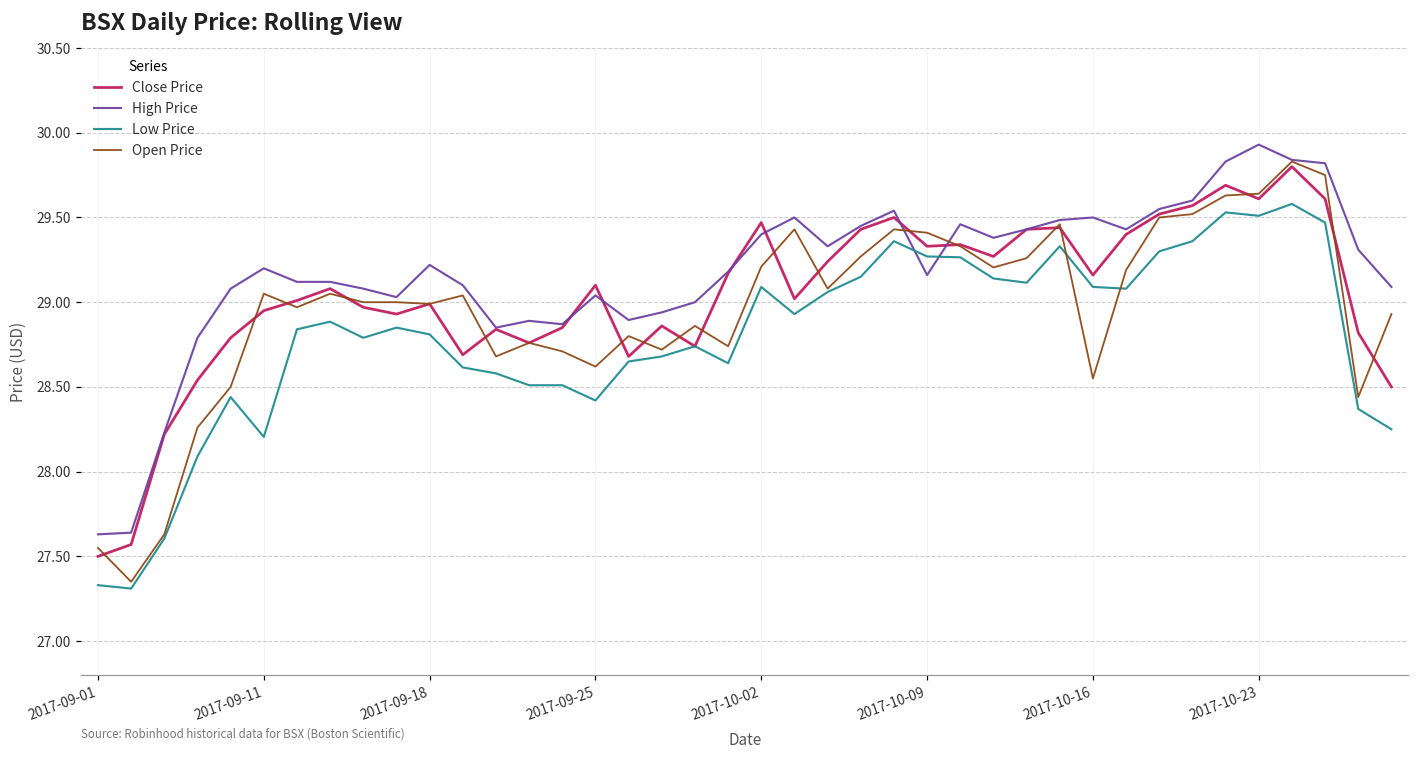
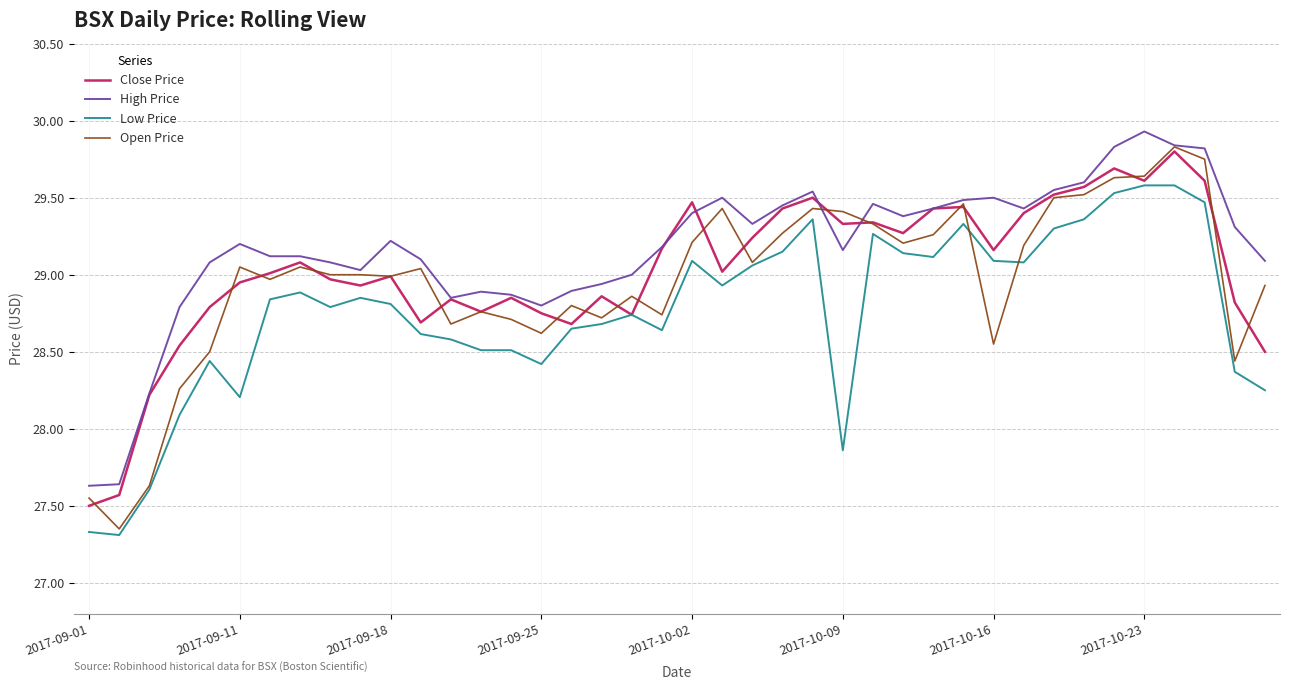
  {
    "Close Price": {
      "2017-09-01": 27.50,
      "2017-09-11": 28.95,
-     "2017-09-25": 29.10,
+     "2017-09-25": 28.75,
      "2017-10-02": 29.47,
      "2017-10-09": 29.33,
      "2017-10-16": 29.16,
      "2017-10-23": 29.61
    },
    "High Price": {
      "2017-09-01": 27.63,
      "2017-09-11": 29.20,
      "2017-09-18": 29.22,
-     "2017-09-25": 29.04,
+     "2017-09-25": 28.80,
      "2017-10-02": 29.40,
      "2017-10-09": 29.16,
      "2017-10-16": 29.50,
      "2017-10-23": 29.93
    },
    "Low Price": {
      "2017-09-01": 27.33,
      "2017-09-11": 28.21,
      "2017-09-18": 28.81,
      "2017-09-25": 28.42,
      "2017-10-02": 29.09,
-     "2017-10-09": 29.27,
+     "2017-10-09": 27.86,
      "2017-10-16": 29.09,
-     "2017-10-23": 29.51
+     "2017-10-23": 29.58
    },
    "Open Price": {
      "2017-09-01": 27.55,
      "2017-09-11": 29.05,
      "2017-09-25": 28.62,
      "2017-10-02": 29.21,
      "2017-10-09": 29.41,
      "2017-10-16": 28.55,
      "2017-10-23": 29.64
    }
  }
